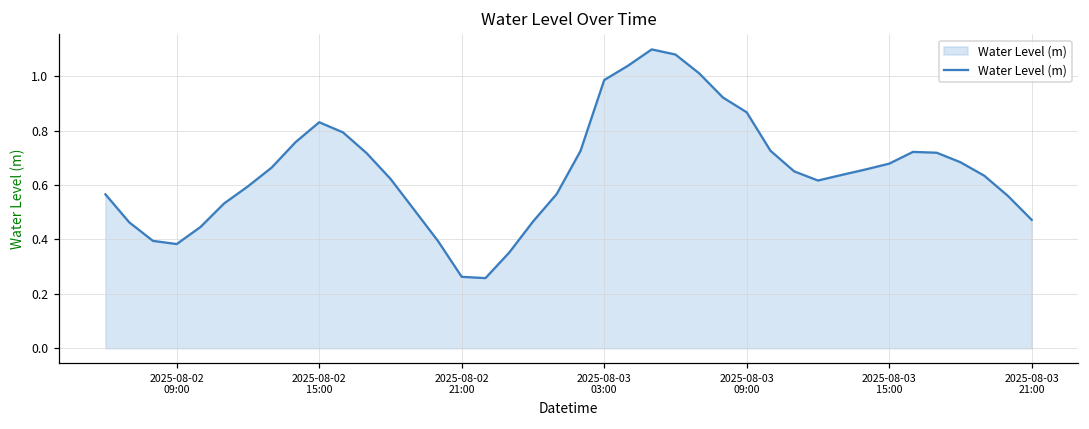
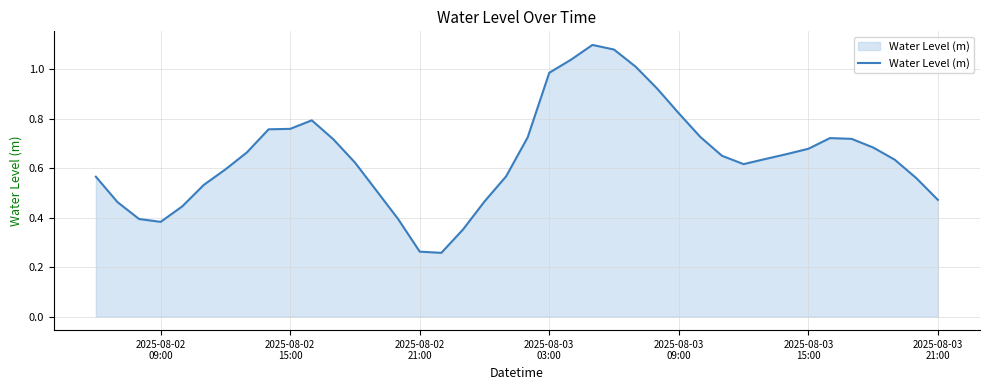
  {
    "2025-08-02 09:00": 0.38,
-   "2025-08-02 15:00": 0.83,
+   "2025-08-02 15:00": 0.76,
    "2025-08-02 21:00": 0.26,
    "2025-08-03 03:00": 0.99,
-   "2025-08-03 09:00": 0.87,
+   "2025-08-03 09:00": 0.82,
    "2025-08-03 15:00": 0.68,
    "2025-08-03 21:00": 0.47
  }
